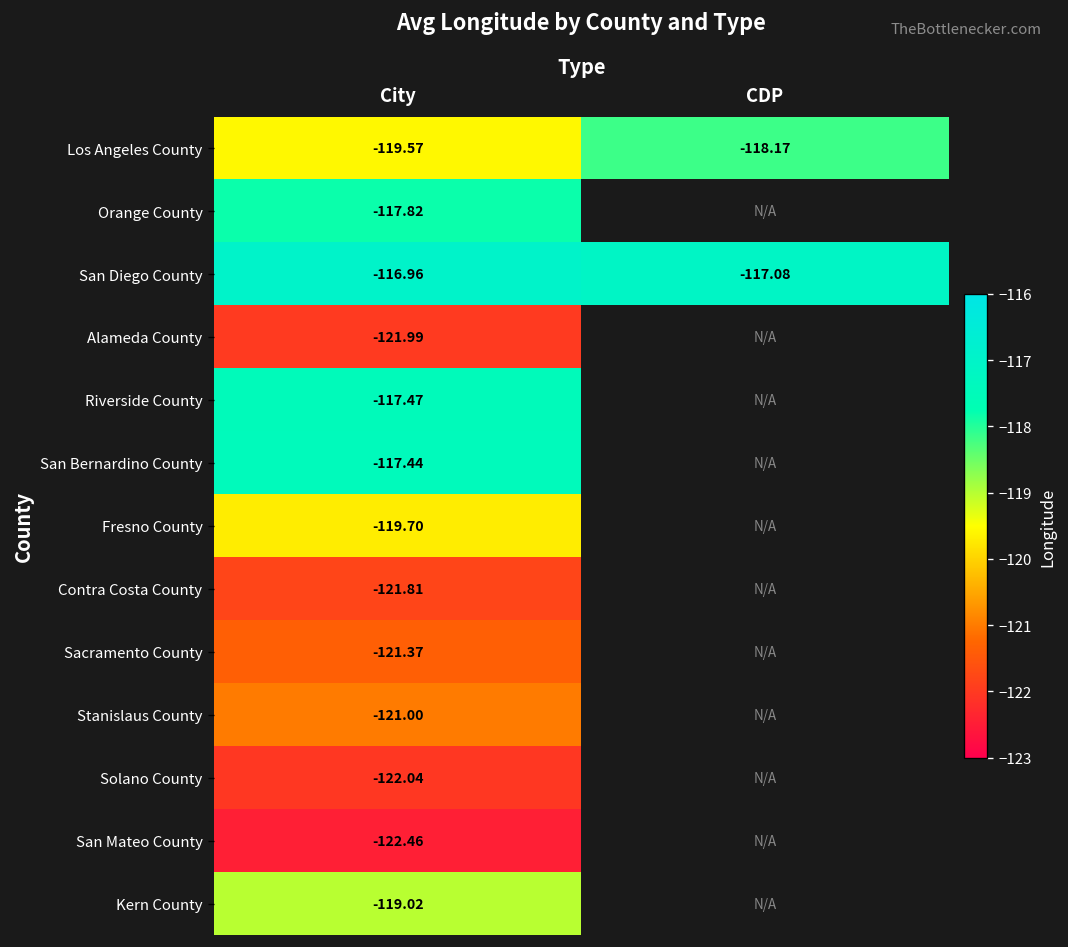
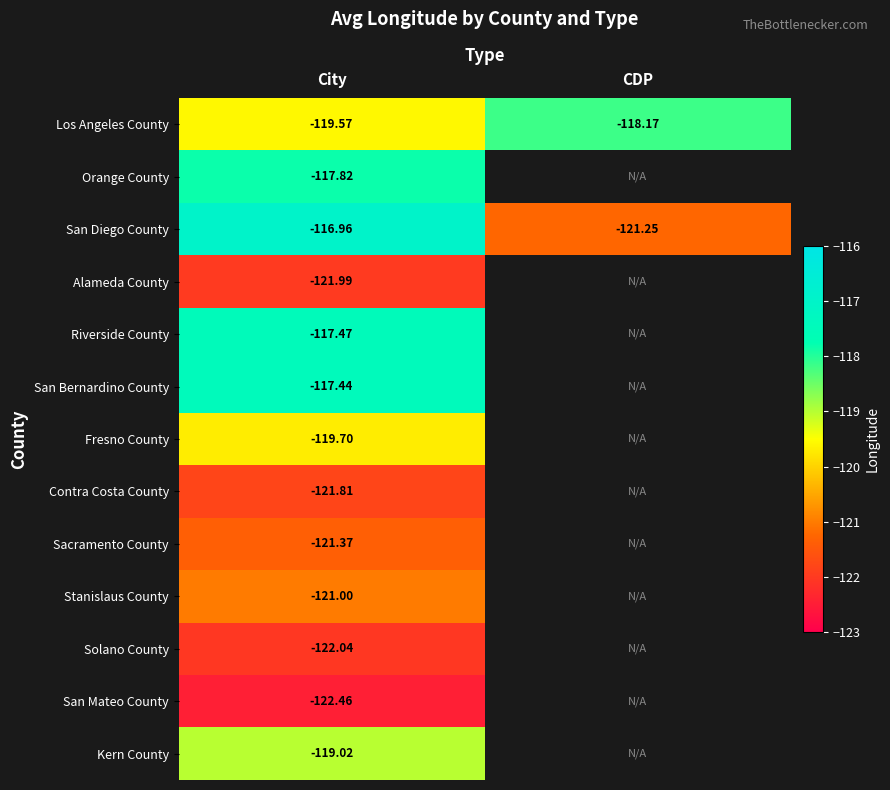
  {
    "Los Angeles County": {
      "City": -119.57,
      "CDP": -118.17
    },
    "Orange County": {
      "City": -117.82
    },
    "San Diego County": {
      "City": -116.96,
-     "CDP": -117.08
+     "CDP": -121.25
    },
    "Alameda County": {
      "City": -121.99
    },
    "Riverside County": {
      "City": -117.47
    },
    "San Bernardino County": {
      "City": -117.44
    },
    "Fresno County": {
      "City": -119.70
    },
    "Contra Costa County": {
      "City": -121.81
    },
    "Sacramento County": {
      "City": -121.37
    },
    "Stanislaus County": {
      "City": -121.00
    },
    "Solano County": {
      "City": -122.04
    },
    "San Mateo County": {
      "City": -122.46
    },
    "Kern County": {
      "City": -119.02
    }
  }
